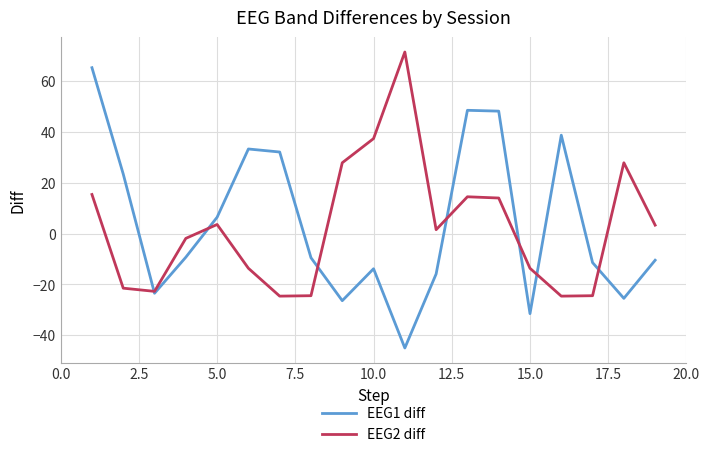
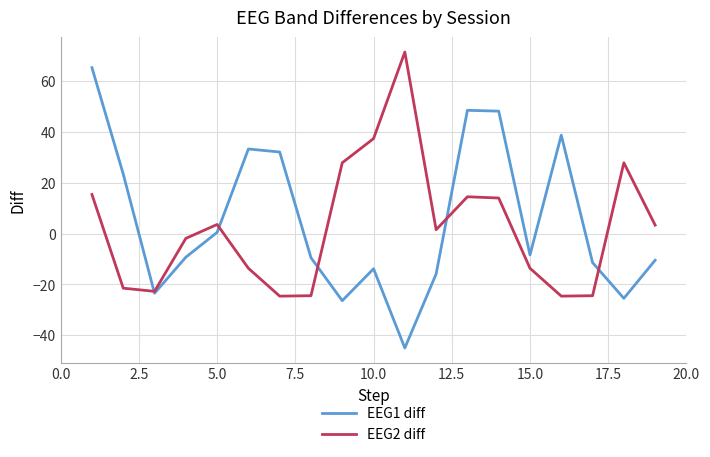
  {
    "EEG1 diff": {
-     "5.0": 6,
+     "5.0": 0,
      "10.0": -14,
-     "15.0": -32
+     "15.0": -8
    },
    "EEG2 diff": {
      "5.0": 4,
      "10.0": 37,
      "15.0": -14
    }
  }
